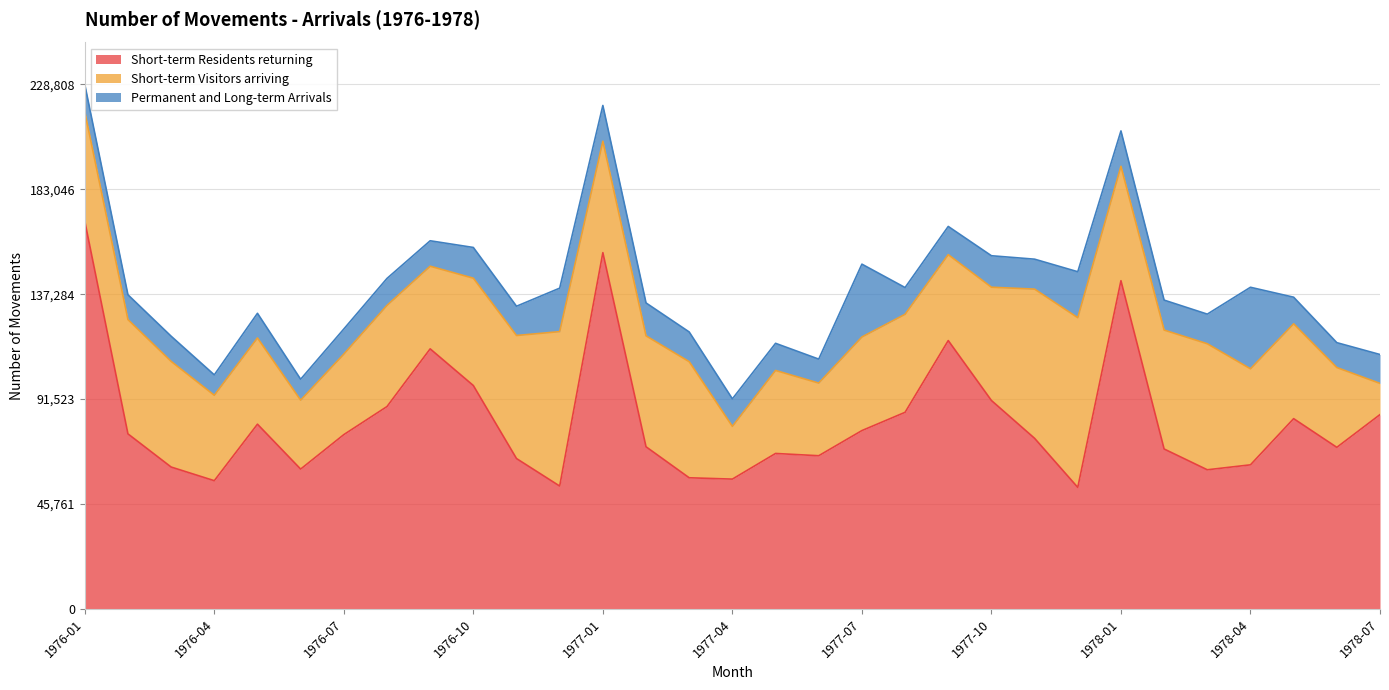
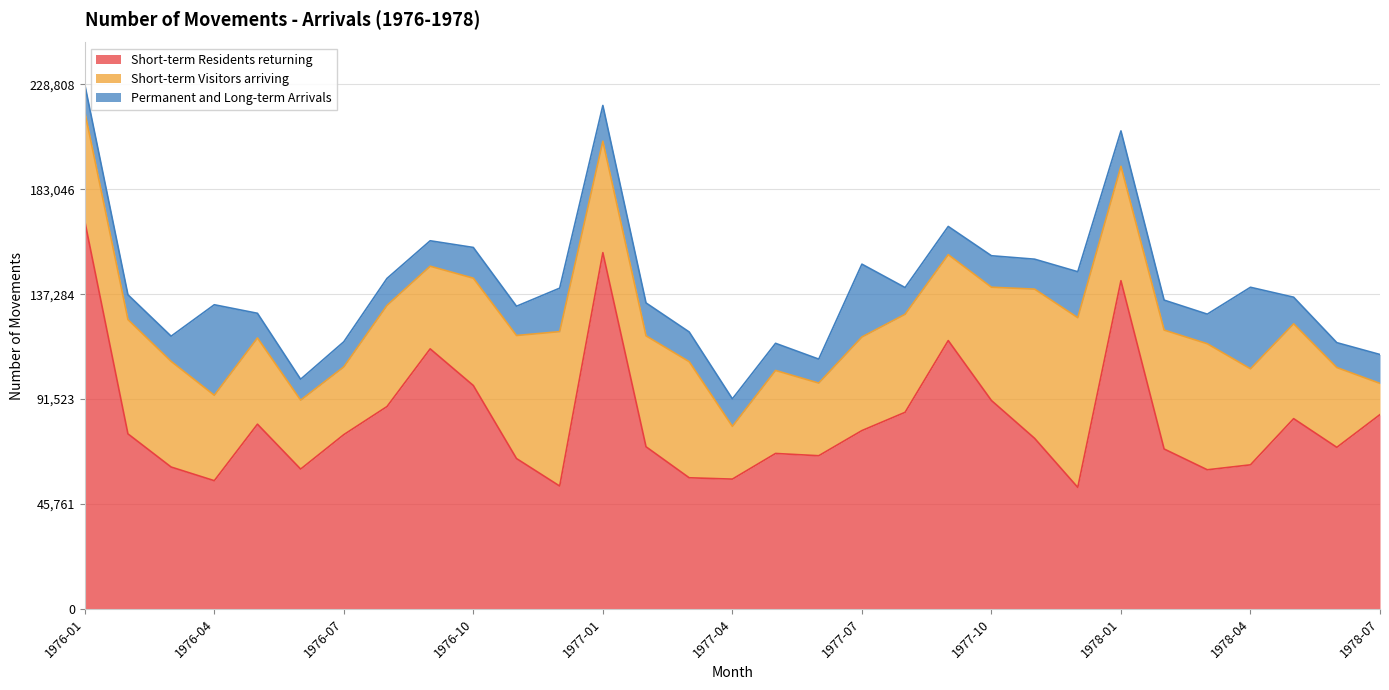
  {
    "Short-term Residents returning": {
      "1976-01": "169,000",
      "1976-04": "56,000",
      "1976-07": "76,000",
      "1976-10": "97,000",
      "1977-01": "155,000",
      "1977-04": "57,000",
      "1977-07": "78,000",
      "1977-10": "91,000",
      "1978-01": "143,000",
      "1978-04": "63,000",
      "1978-07": "85,000"
    },
    "Short-term Visitors arriving": {
      "1976-01": "48,000",
      "1976-04": "37,000",
-     "1976-07": "35,000",
+     "1976-07": "30,000",
      "1976-10": "47,000",
      "1977-01": "49,000",
      "1977-04": "23,000",
      "1977-07": "41,000",
      "1977-10": "49,000",
      "1978-01": "50,000",
      "1978-04": "42,000",
      "1978-07": "14,000"
    },
    "Permanent and Long-term Arrivals": {
      "1976-01": "12,000",
-     "1976-04": "9,000",
+     "1976-04": "39,000",
      "1976-07": "11,000",
      "1976-10": "13,000",
      "1977-01": "16,000",
      "1977-04": "12,000",
      "1977-07": "32,000",
      "1977-10": "14,000",
      "1978-01": "15,000",
      "1978-04": "36,000",
      "1978-07": "13,000"
    }
  }
